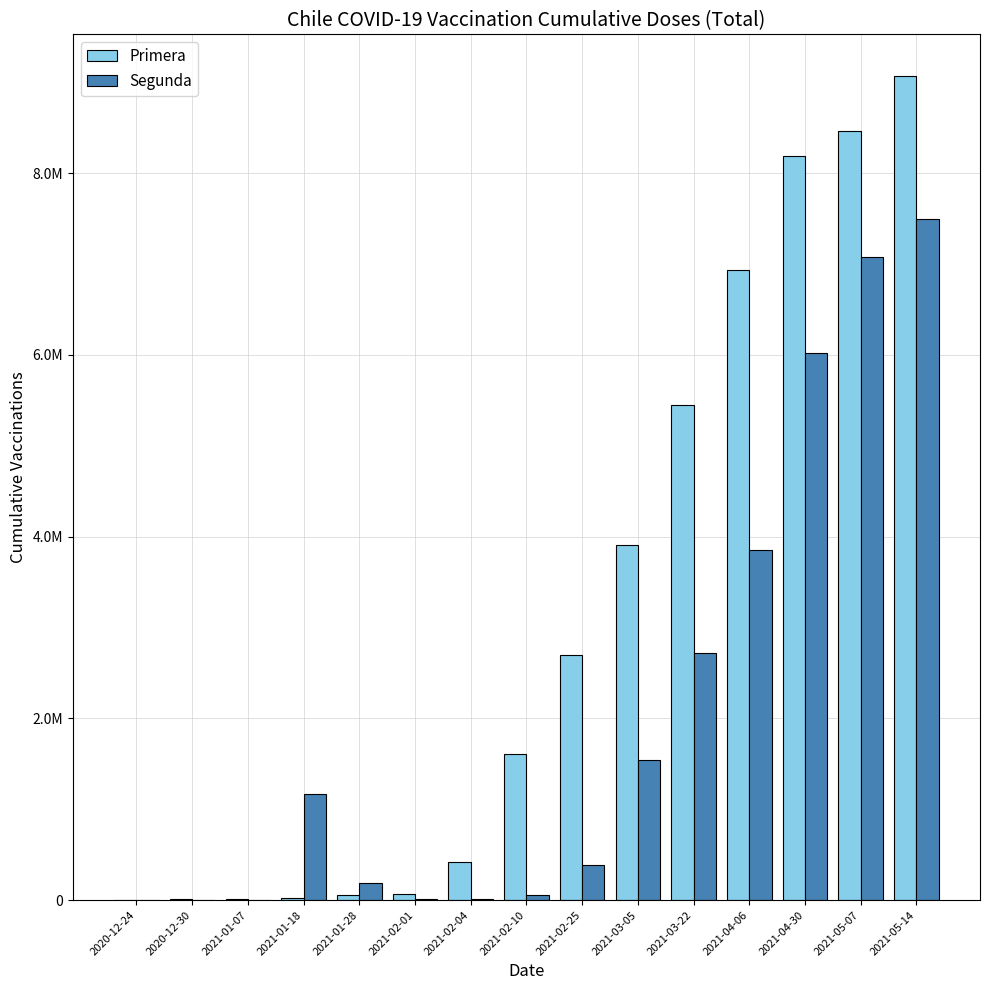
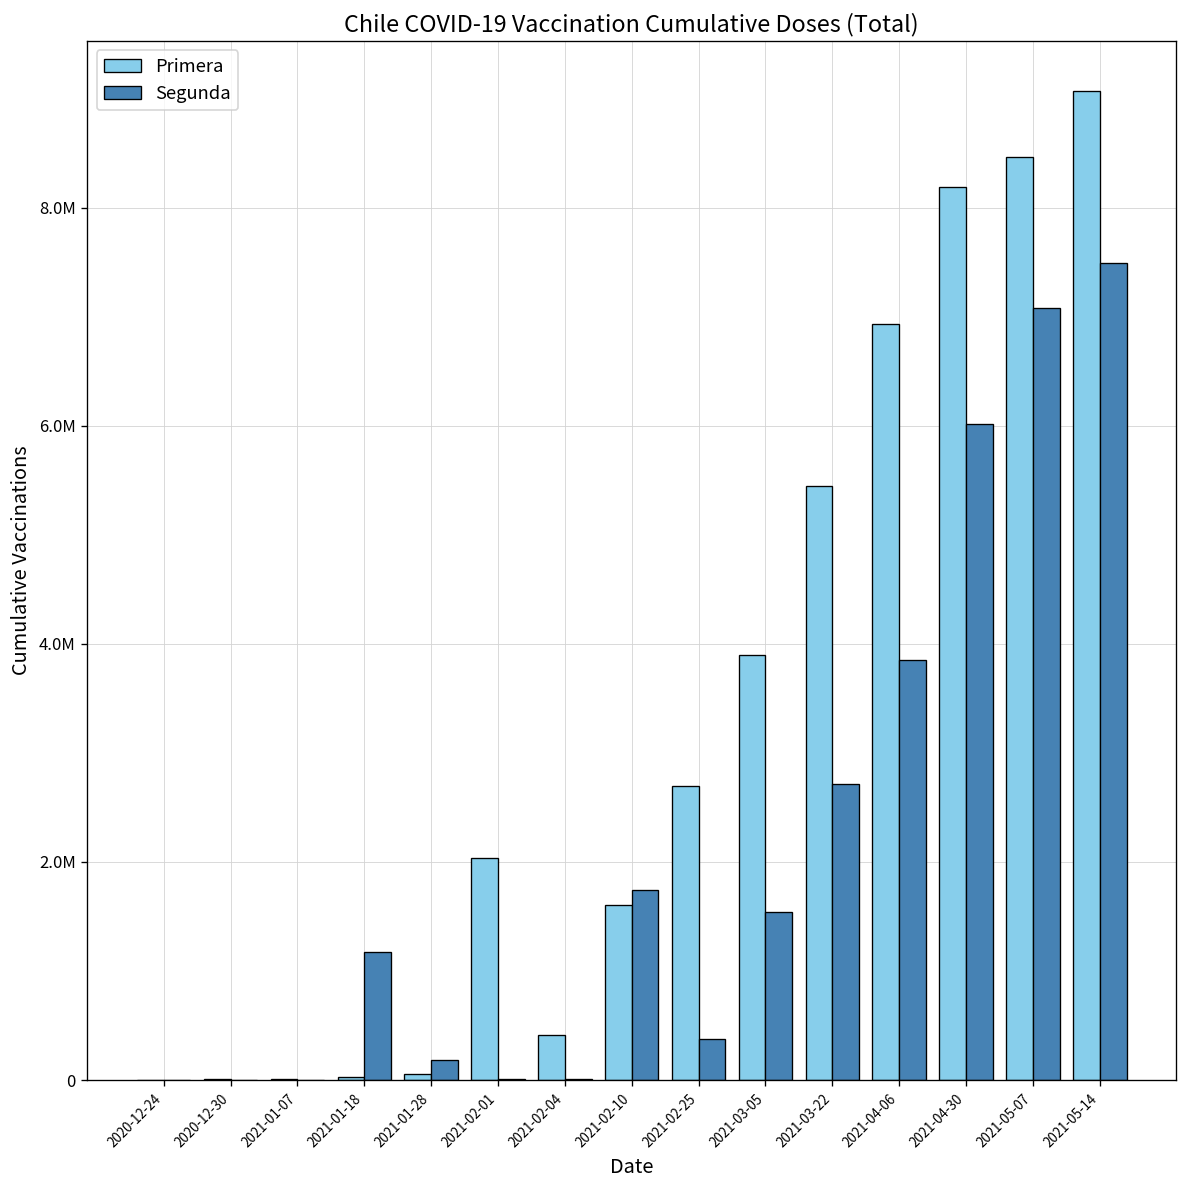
  {
    "Primera": {
      "2021-01-28": 100000,
-     "2021-02-01": 100000,
+     "2021-02-01": 2000000,
      "2021-02-04": 400000,
      "2021-02-10": 1600000,
      "2021-02-25": 2700000,
      "2021-03-05": 3900000,
      "2021-03-22": 5400000,
      "2021-04-06": 6900000,
      "2021-04-30": 8200000,
      "2021-05-07": 8500000,
      "2021-05-14": 9100000
    },
    "Segunda": {
      "2020-12-24": 0,
      "2020-12-30": 0,
      "2021-01-07": 0,
      "2021-01-18": 1200000,
      "2021-01-28": 200000,
-     "2021-02-10": 100000,
+     "2021-02-10": 1700000,
      "2021-02-25": 400000,
      "2021-03-05": 1500000,
      "2021-03-22": 2700000,
      "2021-04-06": 3800000,
      "2021-04-30": 6000000,
      "2021-05-07": 7100000,
      "2021-05-14": 7500000
    }
  }
